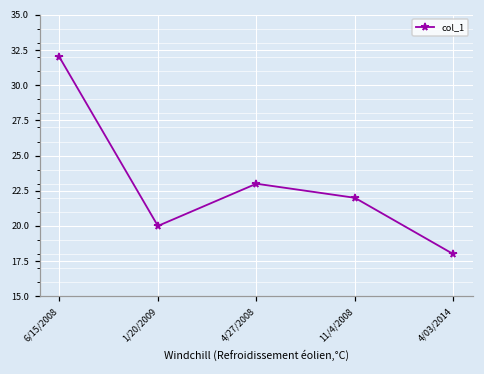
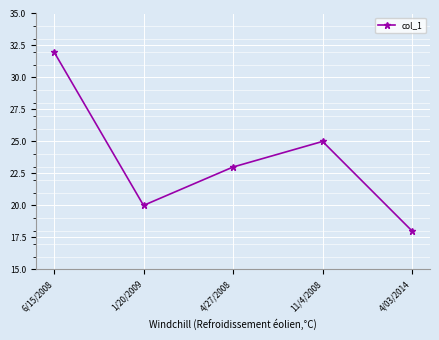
  {
    "6/15/2008": 32,
    "1/20/2009": 20,
    "4/27/2008": 23,
-   "11/4/2008": 22,
+   "11/4/2008": 25,
    "4/03/2014": 18
  }
